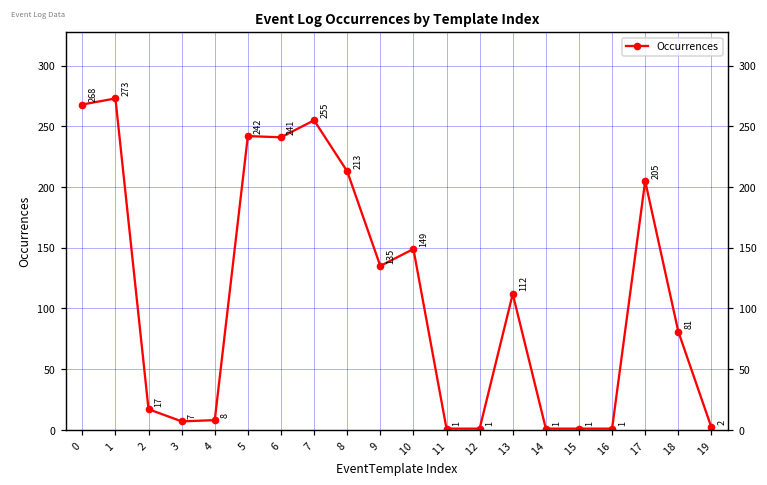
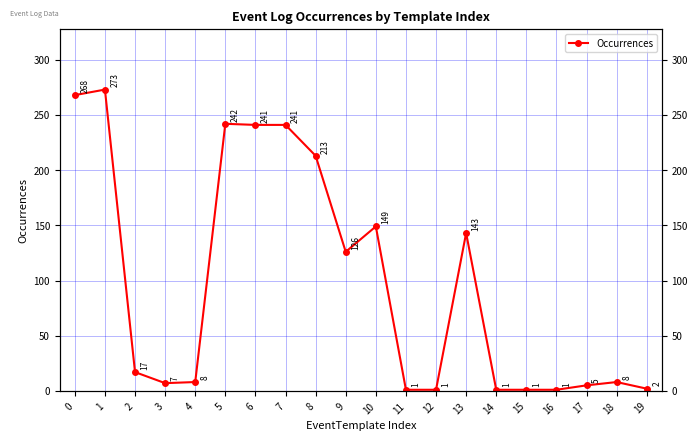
  {
    "0": 268,
    "1": 273,
    "2": 17,
    "3": 7,
    "4": 8,
    "5": 242,
    "6": 241,
-   "7": 255,
+   "7": 241,
    "8": 213,
-   "9": 135,
+   "9": 126,
    "10": 149,
    "11": 1,
    "12": 1,
-   "13": 112,
+   "13": 143,
    "14": 1,
    "15": 1,
    "16": 1,
-   "17": 205,
-   "18": 81,
+   "17": 5,
+   "18": 8,
    "19": 2
  }
